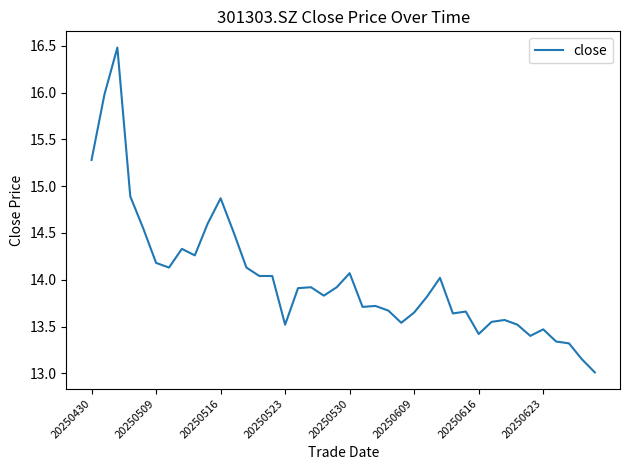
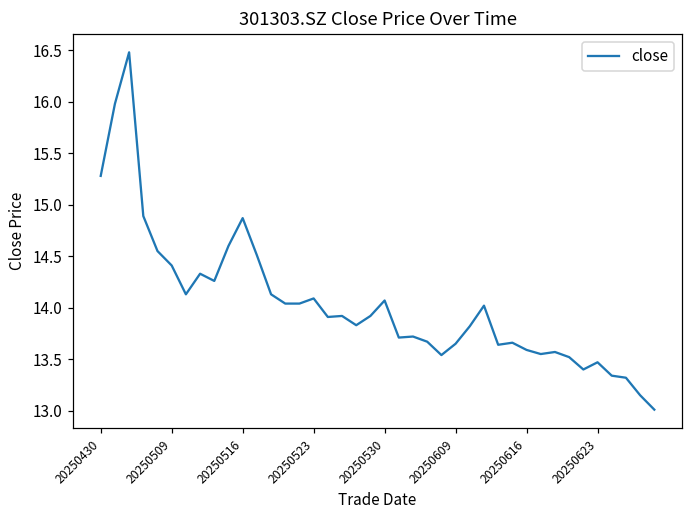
  {
    "20250430": 15.3,
-   "20250509": 14.2,
+   "20250509": 14.4,
    "20250516": 14.9,
-   "20250523": 13.5,
+   "20250523": 14.1,
    "20250530": 14.1,
    "20250609": 13.7,
-   "20250616": 13.4,
+   "20250616": 13.6,
    "20250623": 13.5
  }
